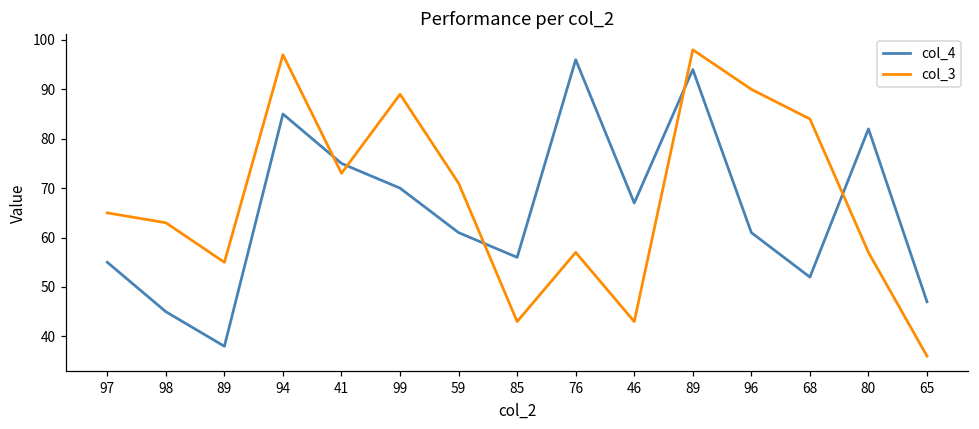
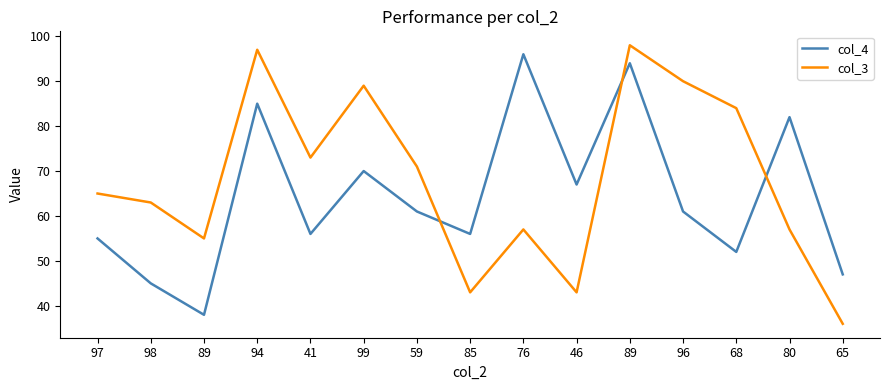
  {
    "col_4": {
      "97": 55,
      "98": 45,
      "94": 85,
-     "41": 75,
+     "41": 56,
      "99": 70,
      "59": 61,
      "85": 56,
      "76": 96,
      "46": 67,
      "96": 61,
      "68": 52,
      "80": 82,
      "65": 47
    },
    "col_3": {
      "97": 65,
      "98": 63,
      "94": 97,
      "41": 73,
      "99": 89,
      "59": 71,
      "85": 43,
      "76": 57,
      "46": 43,
      "96": 90,
      "68": 84,
      "80": 57,
      "65": 36
    }
  }
